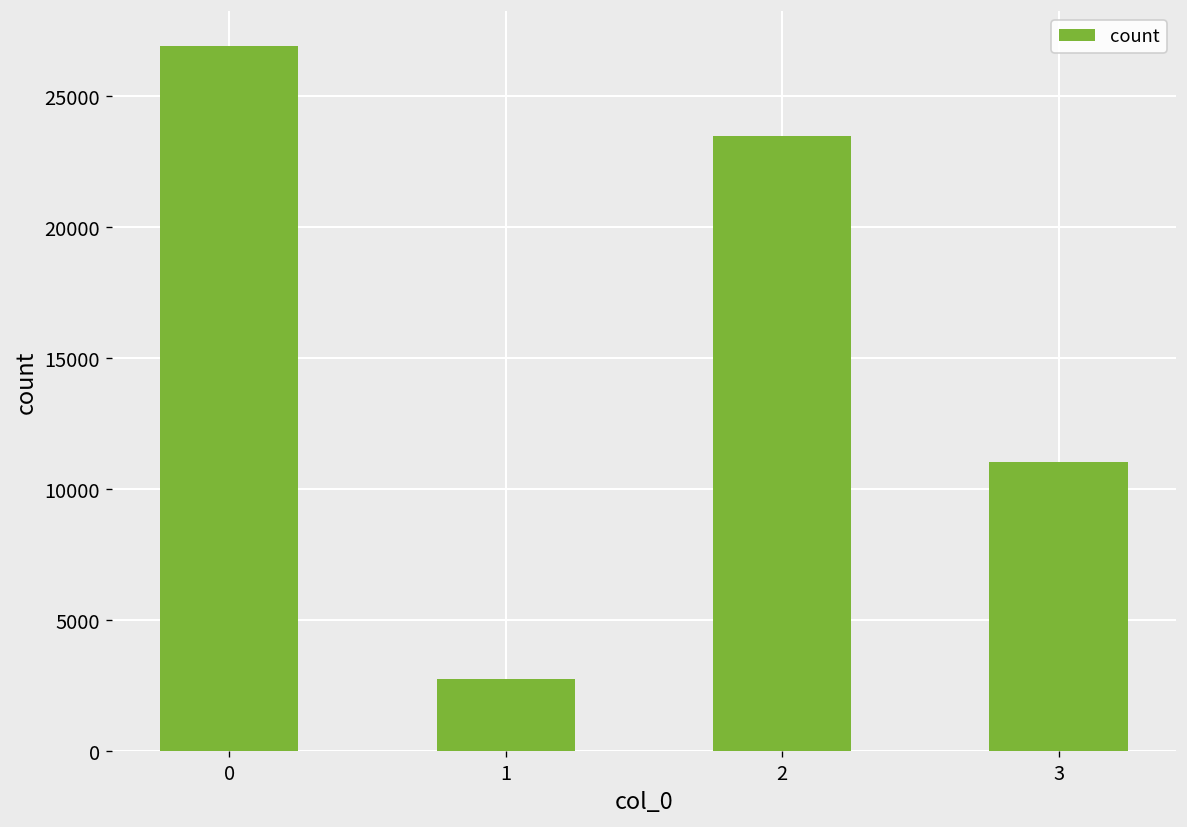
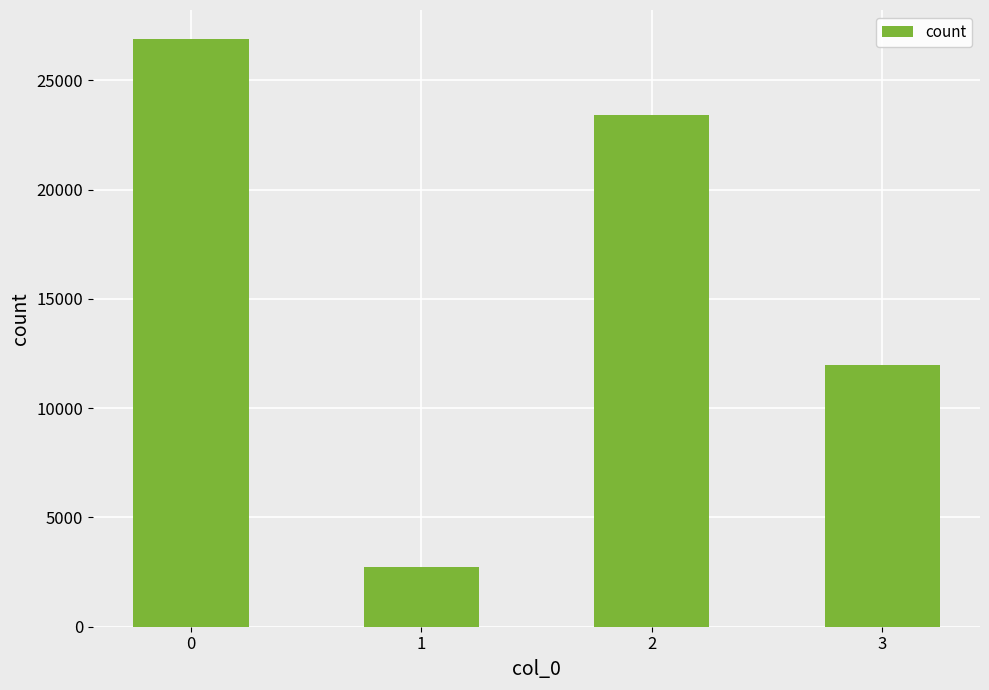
  {
    "0": 26900,
    "1": 2700,
    "2": 23400,
-   "3": 11000
+   "3": 12000
  }
